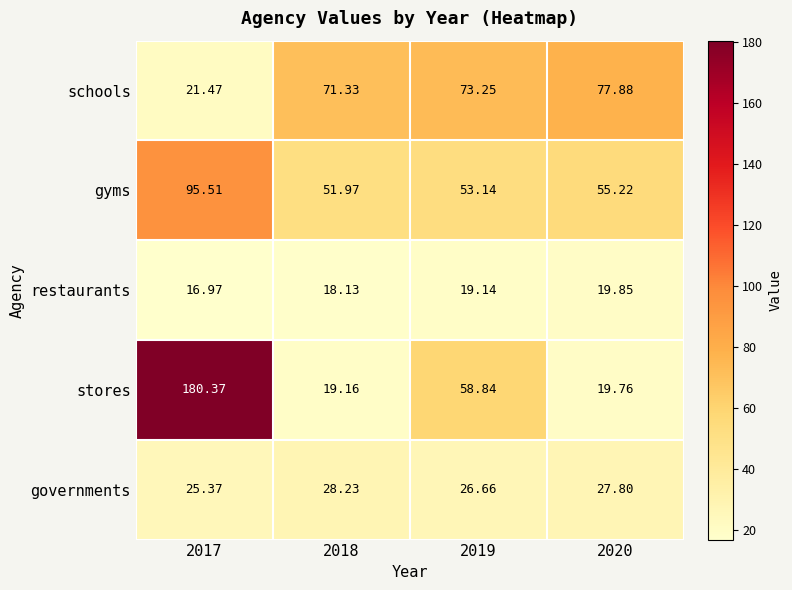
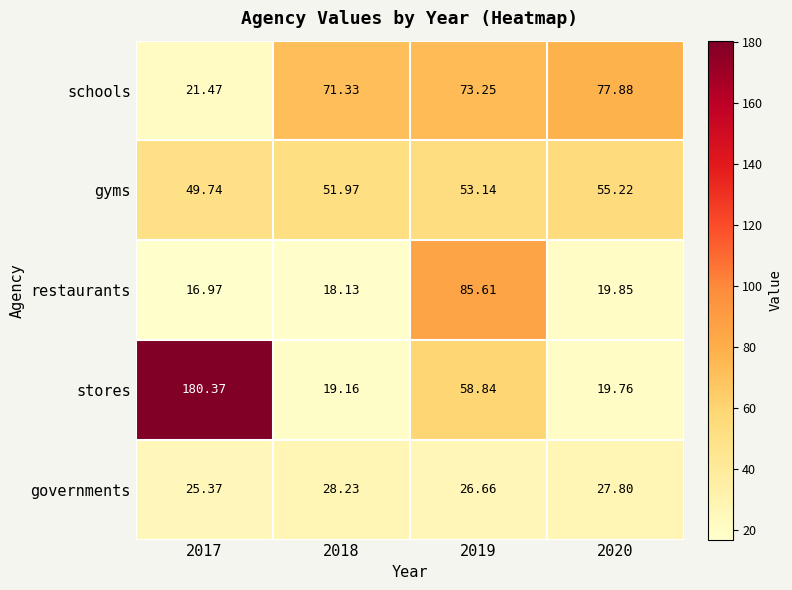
  {
    "schools": {
      "2017": 21.47,
      "2018": 71.33,
      "2019": 73.25,
      "2020": 77.88
    },
    "gyms": {
-     "2017": 95.51,
+     "2017": 49.74,
      "2018": 51.97,
      "2019": 53.14,
      "2020": 55.22
    },
    "restaurants": {
      "2017": 16.97,
      "2018": 18.13,
-     "2019": 19.14,
+     "2019": 85.61,
      "2020": 19.85
    },
    "stores": {
      "2017": 180.37,
      "2018": 19.16,
      "2019": 58.84,
      "2020": 19.76
    },
    "governments": {
      "2017": 25.37,
      "2018": 28.23,
      "2019": 26.66,
      "2020": 27.80
    }
  }
